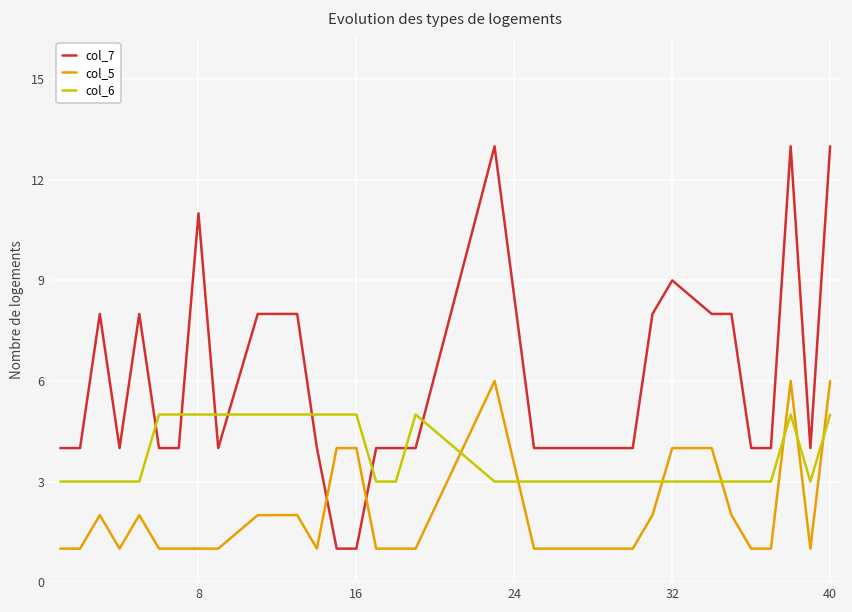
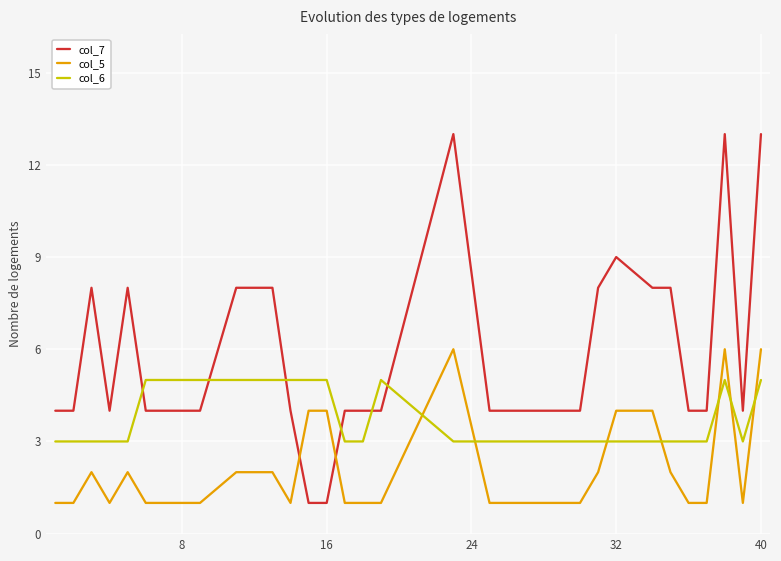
  {
    "col_7": {
-     "8": 11,
+     "8": 4,
      "16": 1,
      "32": 9,
      "40": 13
    }
  }
